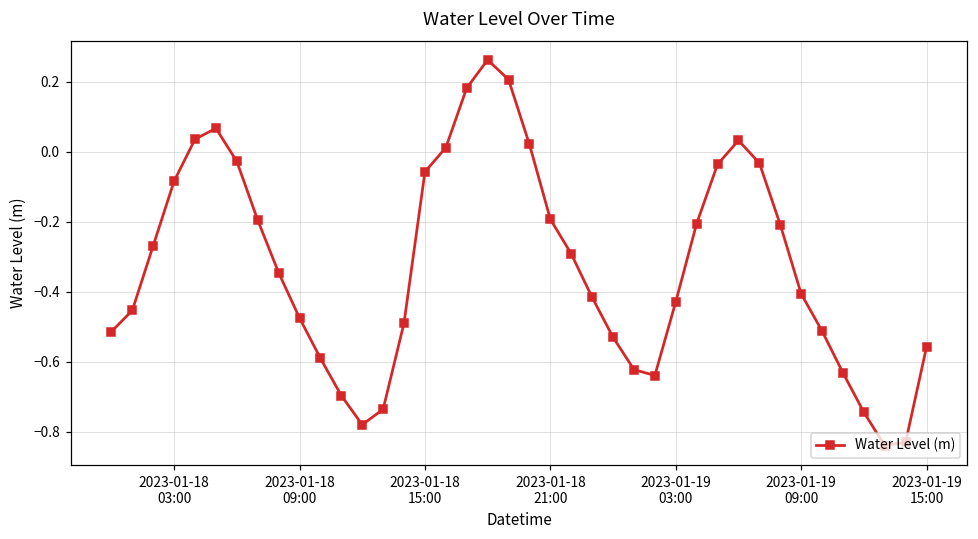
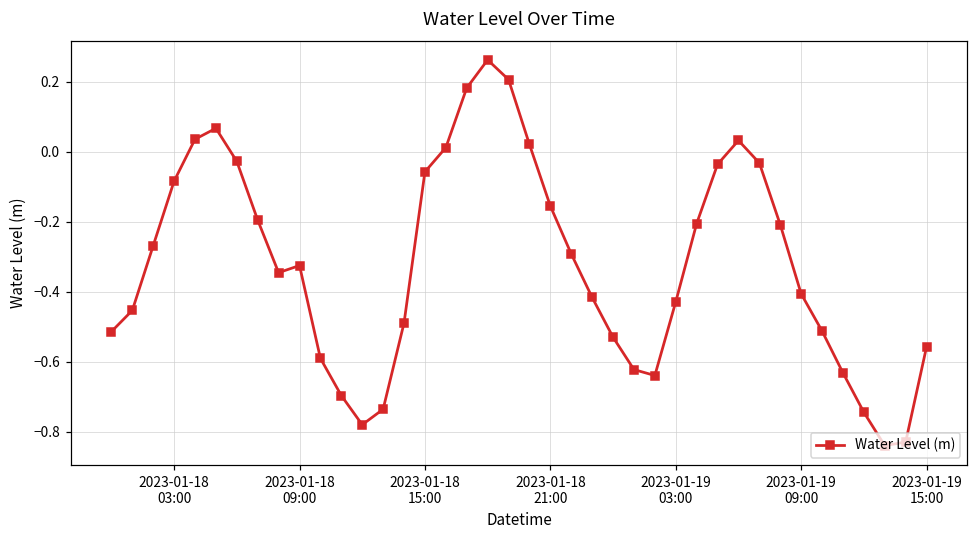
  {
    "2023-01-18 03:00": -0.08,
-   "2023-01-18 09:00": -0.47,
+   "2023-01-18 09:00": -0.32,
    "2023-01-18 15:00": -0.06,
-   "2023-01-18 21:00": -0.19,
+   "2023-01-18 21:00": -0.15,
    "2023-01-19 03:00": -0.43,
    "2023-01-19 09:00": -0.41,
    "2023-01-19 15:00": -0.56
  }
